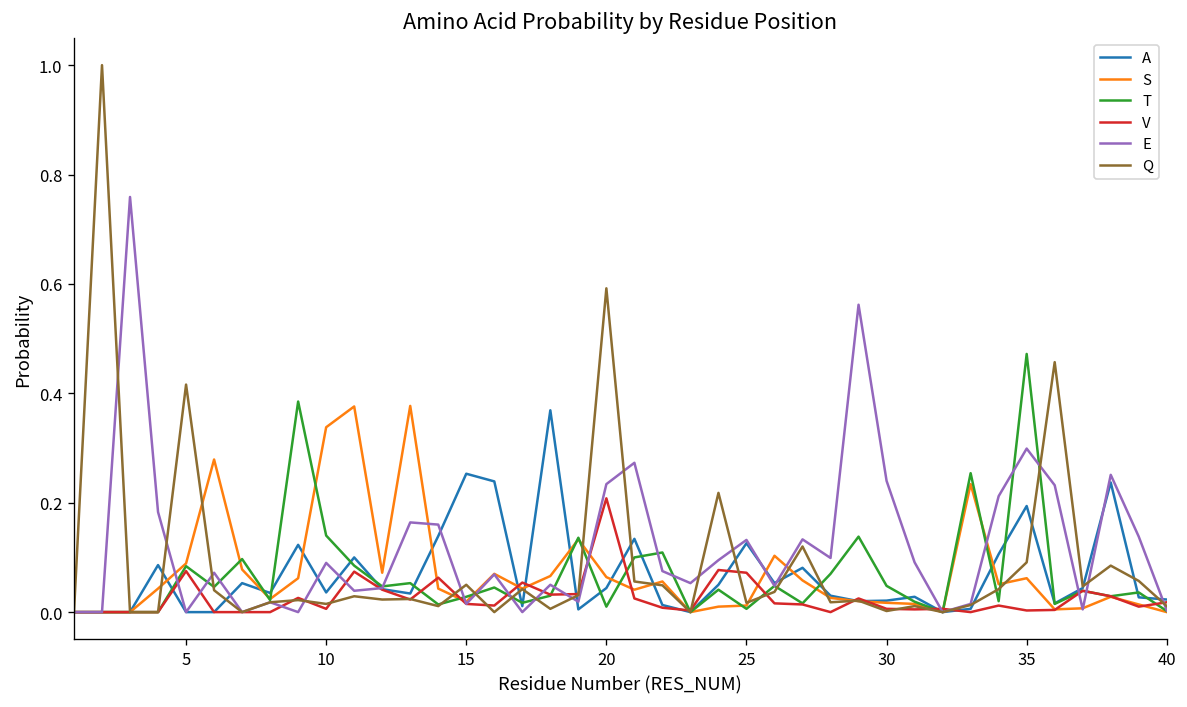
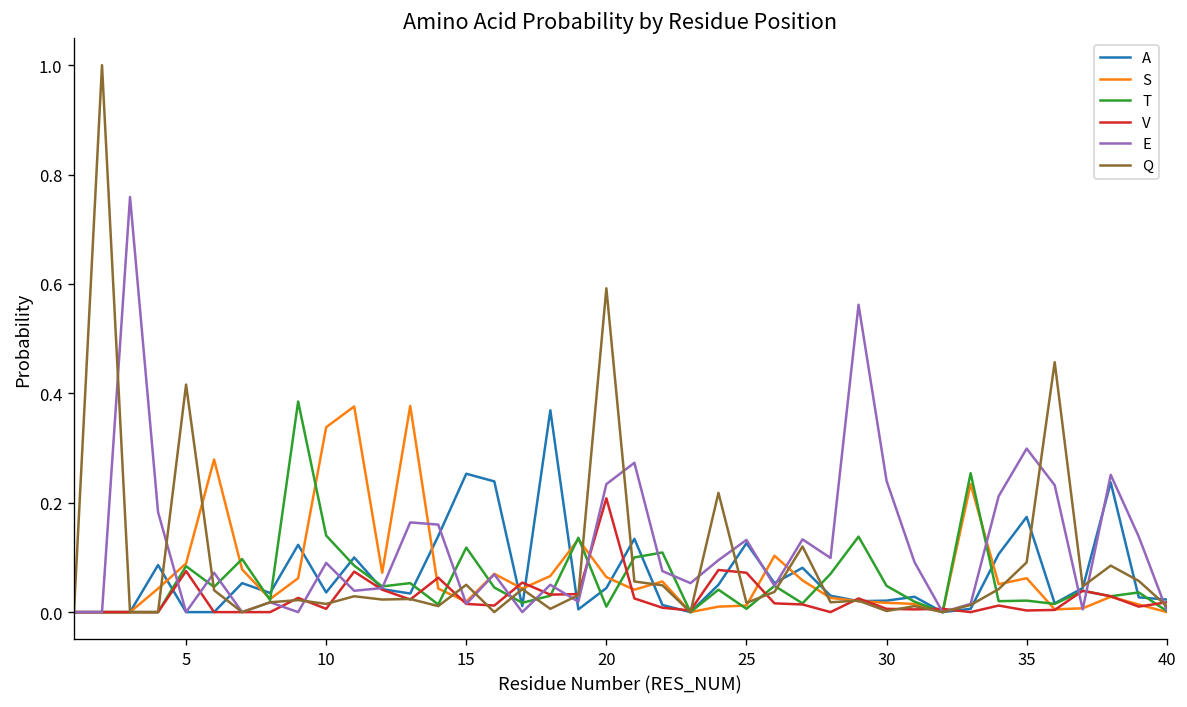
  {
    "A": {
      "10": 0.04,
      "15": 0.25,
      "20": 0.04,
      "25": 0.13,
-     "35": 0.19
+     "35": 0.17
    },
    "S": {
      "10": 0.34,
      "20": 0.06,
      "35": 0.06
    },
    "T": {
      "10": 0.14,
-     "15": 0.03,
+     "15": 0.12,
      "20": 0.01,
      "25": 0.01,
      "30": 0.05,
-     "35": 0.47
+     "35": 0.02
    },
    "V": {
      "5": 0.08,
      "10": 0.01,
      "20": 0.21,
      "25": 0.07,
      "35": 0.00
    },
    "E": {
      "10": 0.09,
      "20": 0.23,
      "25": 0.13,
      "30": 0.24,
      "35": 0.30
    },
    "Q": {
      "5": 0.42,
      "10": 0.02,
      "15": 0.05,
      "20": 0.59,
      "35": 0.09,
      "40": 0.01
    }
  }
